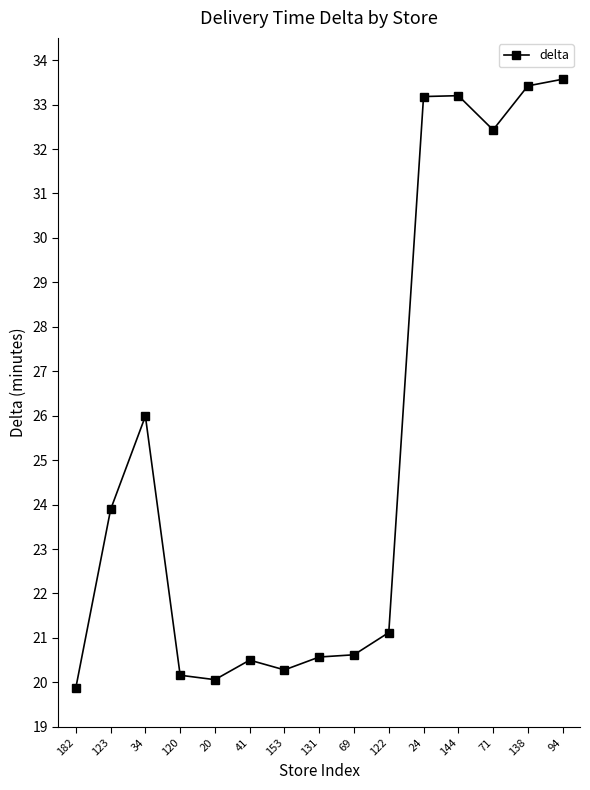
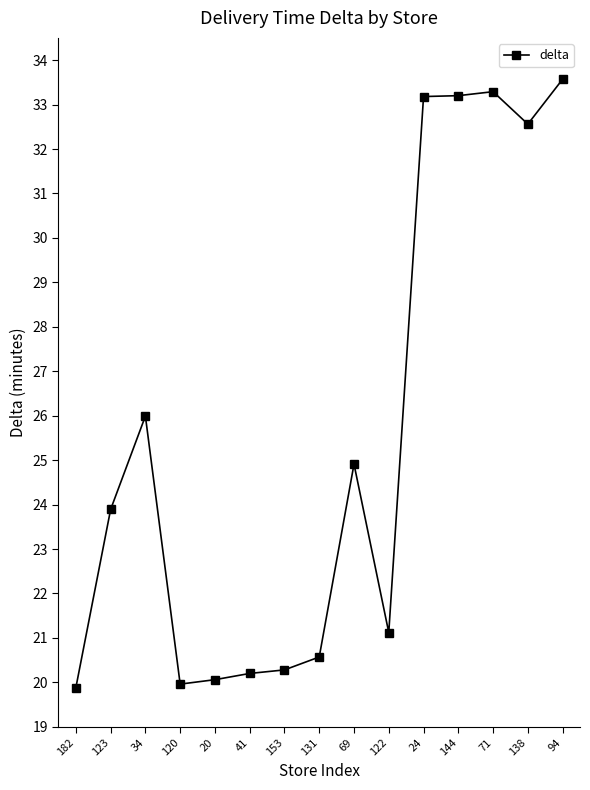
  {
    "182": 19.9,
    "123": 23.9,
    "34": 26.0,
-   "120": 20.2,
+   "120": 20.0,
    "20": 20.1,
-   "41": 20.5,
+   "41": 20.2,
    "153": 20.3,
    "131": 20.6,
-   "69": 20.6,
+   "69": 24.9,
    "122": 21.1,
    "24": 33.2,
    "144": 33.2,
-   "71": 32.4,
-   "138": 33.4,
+   "71": 33.3,
+   "138": 32.6,
    "94": 33.6
  }
